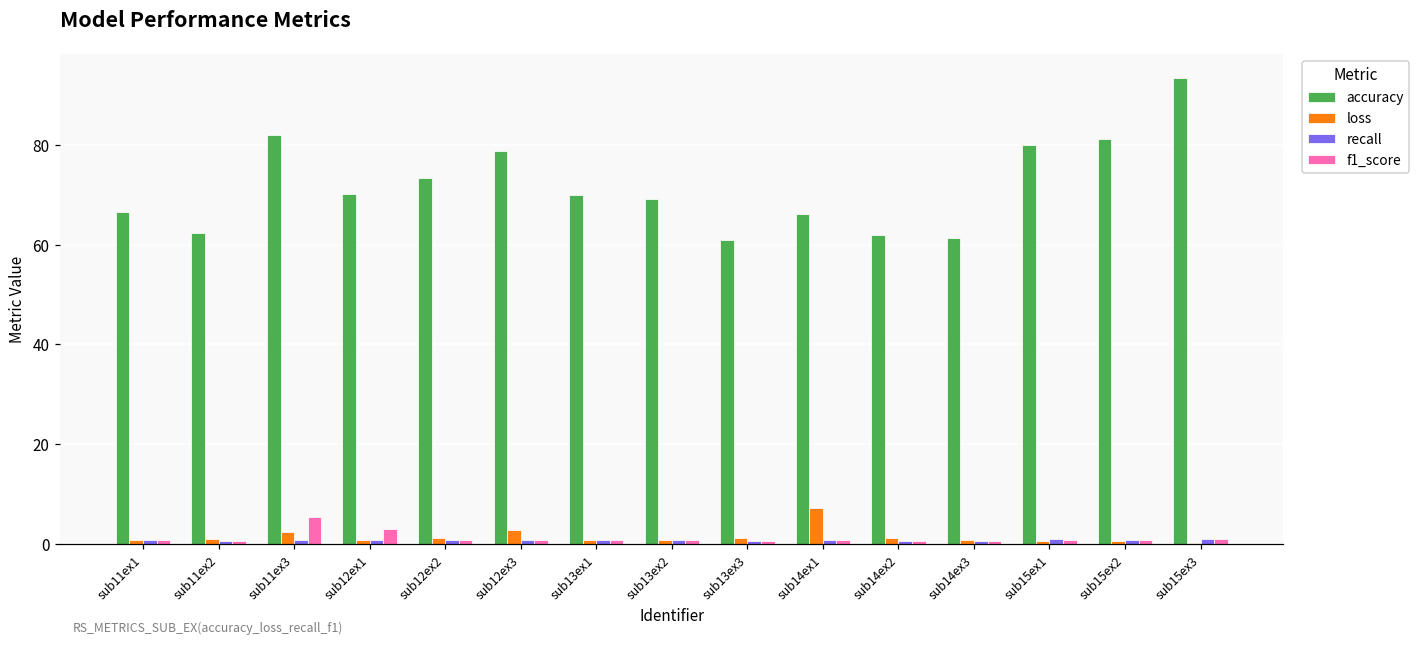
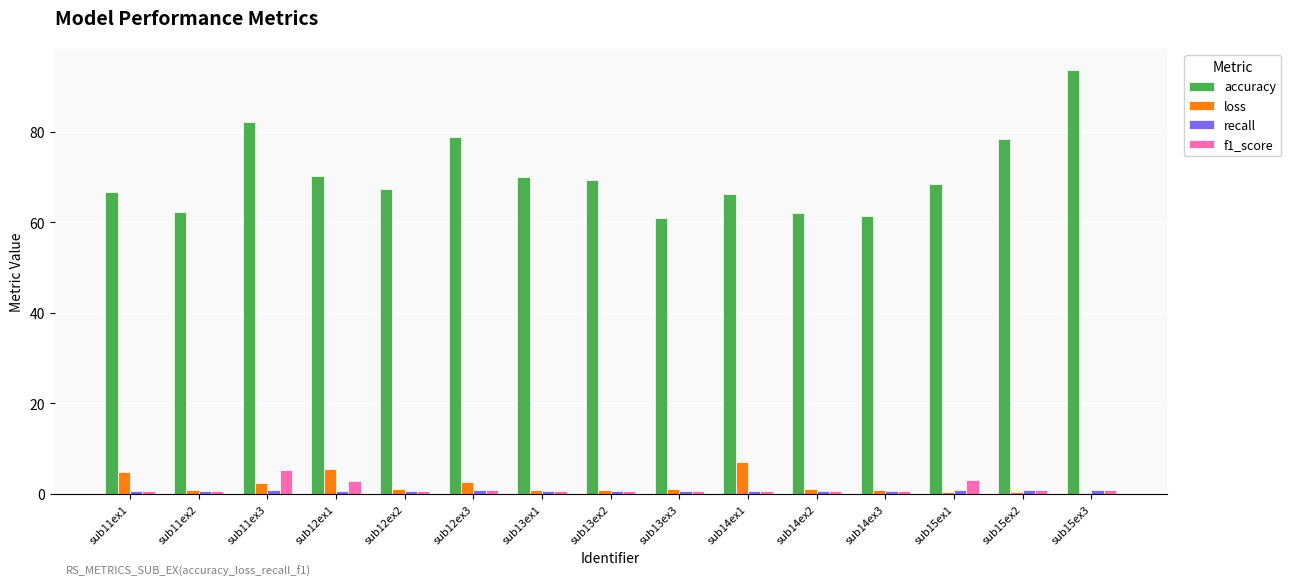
  {
    "accuracy": {
      "sub11ex1": 67,
      "sub11ex2": 62,
      "sub11ex3": 82,
      "sub12ex1": 70,
-     "sub12ex2": 73,
+     "sub12ex2": 67,
      "sub12ex3": 79,
      "sub13ex1": 70,
      "sub13ex2": 69,
      "sub13ex3": 61,
      "sub14ex1": 66,
      "sub14ex2": 62,
      "sub14ex3": 61,
-     "sub15ex1": 80,
-     "sub15ex2": 81,
+     "sub15ex1": 68,
+     "sub15ex2": 78,
      "sub15ex3": 94
    },
    "loss": {
-     "sub11ex1": 1,
+     "sub11ex1": 5,
      "sub11ex2": 1,
      "sub11ex3": 2,
-     "sub12ex1": 1,
+     "sub12ex1": 5,
      "sub12ex2": 1,
      "sub12ex3": 3,
      "sub13ex1": 1,
      "sub13ex2": 1,
      "sub13ex3": 1,
      "sub14ex1": 7,
      "sub14ex2": 1,
      "sub14ex3": 1
    },
    "recall": {
      "sub11ex1": 1,
      "sub11ex2": 1,
      "sub11ex3": 1,
      "sub12ex1": 1,
      "sub12ex2": 1,
      "sub12ex3": 1,
      "sub13ex1": 1,
      "sub13ex2": 1,
      "sub13ex3": 1,
      "sub14ex1": 1,
      "sub14ex2": 1,
      "sub14ex3": 1,
      "sub15ex1": 1,
      "sub15ex2": 1,
      "sub15ex3": 1
    },
    "f1_score": {
      "sub11ex1": 1,
      "sub11ex2": 1,
      "sub11ex3": 5,
      "sub12ex1": 3,
      "sub12ex2": 1,
      "sub12ex3": 1,
      "sub13ex1": 1,
      "sub13ex2": 1,
      "sub13ex3": 1,
      "sub14ex1": 1,
      "sub14ex2": 1,
      "sub14ex3": 1,
-     "sub15ex1": 1,
+     "sub15ex1": 3,
      "sub15ex2": 1,
      "sub15ex3": 1
    }
  }
